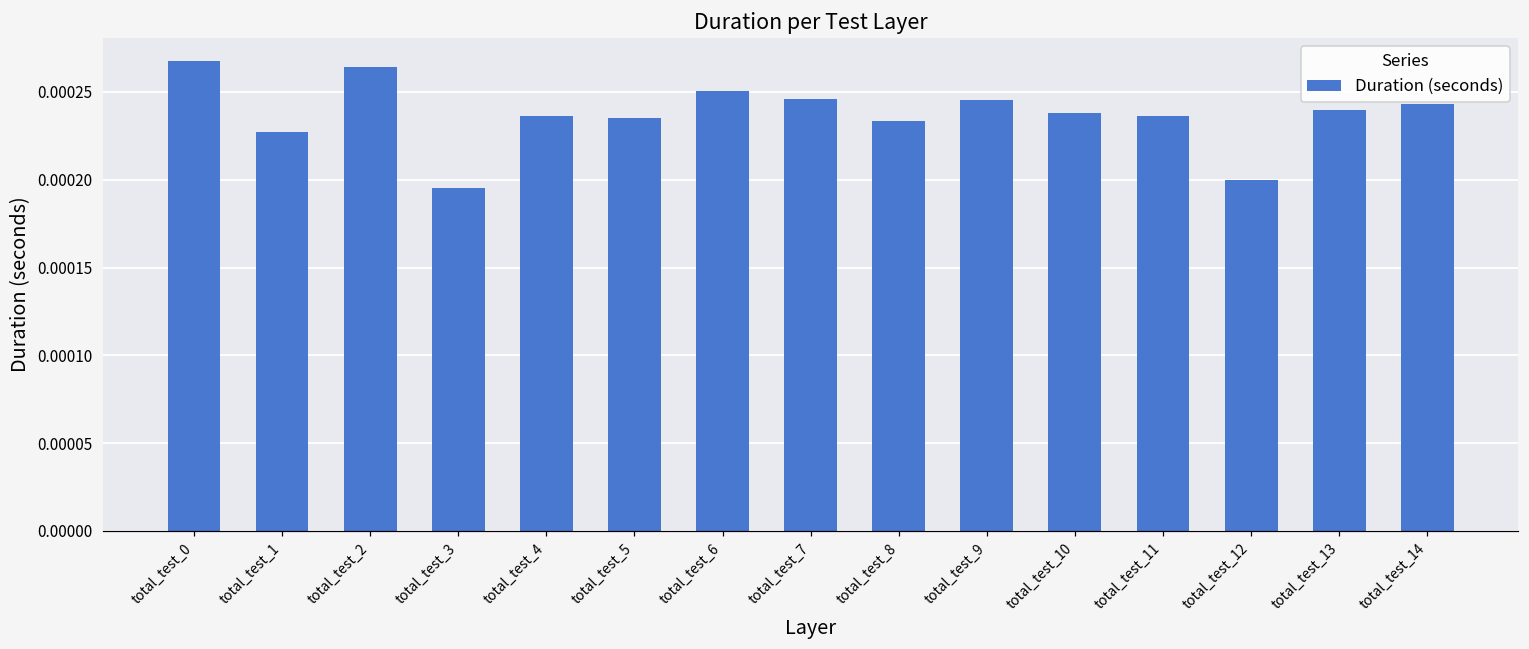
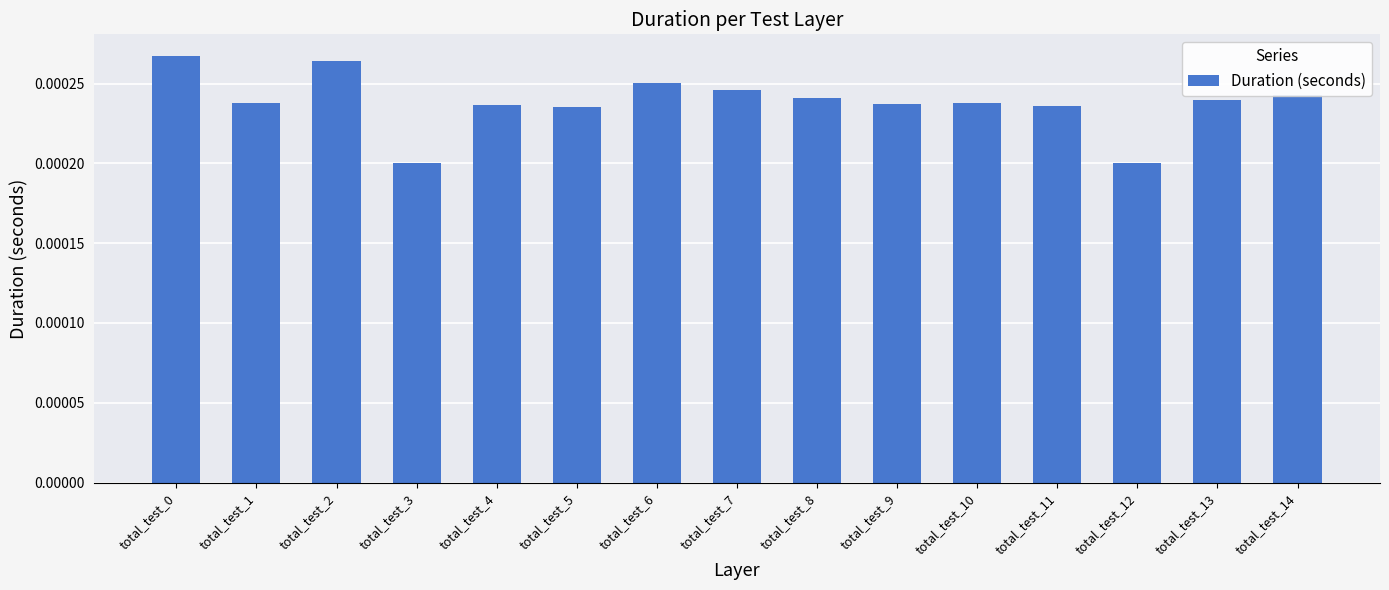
  {
    "total_test_0": 0.000267,
-   "total_test_1": 0.000227,
+   "total_test_1": 0.000238,
    "total_test_2": 0.000264,
-   "total_test_3": 0.000195,
+   "total_test_3": 0.000200,
    "total_test_4": 0.000236,
    "total_test_5": 0.000235,
    "total_test_6": 0.000251,
    "total_test_7": 0.000246,
-   "total_test_8": 0.000233,
-   "total_test_9": 0.000246,
+   "total_test_8": 0.000241,
+   "total_test_9": 0.000237,
    "total_test_10": 0.000238,
    "total_test_11": 0.000236,
    "total_test_12": 0.000200,
    "total_test_13": 0.000240
  }
